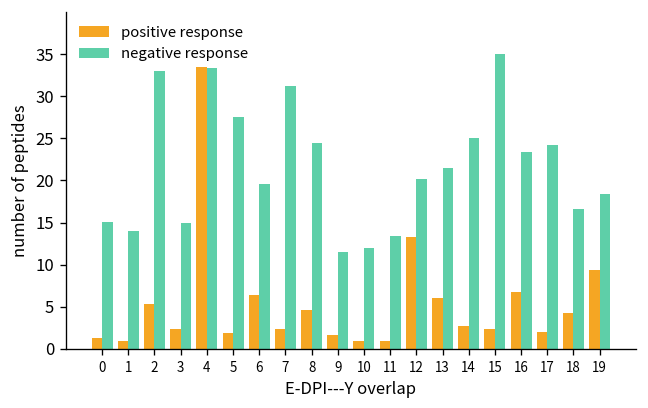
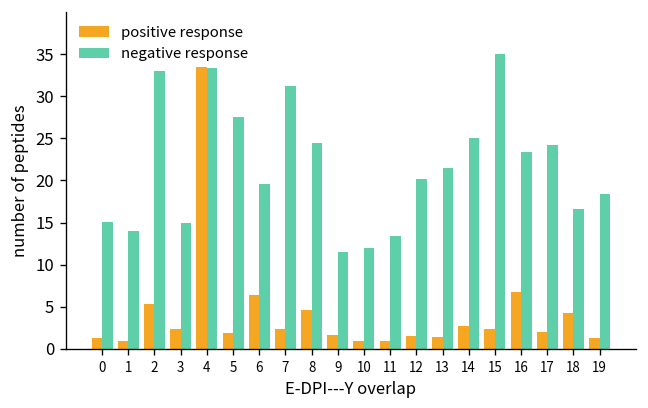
  {
    "positive response": {
      "0": 1,
      "1": 1,
      "2": 5,
      "3": 2,
      "5": 2,
      "6": 6,
      "7": 2,
      "8": 5,
      "9": 2,
      "10": 1,
      "11": 1,
-     "12": 13,
-     "13": 6,
+     "12": 2,
+     "13": 1,
      "14": 3,
      "15": 2,
      "16": 7,
      "17": 2,
      "18": 4,
-     "19": 9
+     "19": 1
    },
    "negative response": {
      "0": 15,
      "1": 14,
      "2": 33,
      "3": 15,
      "5": 28,
      "6": 20,
      "7": 31,
      "8": 24,
      "9": 12,
      "10": 12,
      "11": 13,
      "12": 20,
      "13": 22,
      "14": 25,
      "15": 35,
      "16": 23,
      "17": 24,
      "18": 17,
      "19": 18
    }
  }
